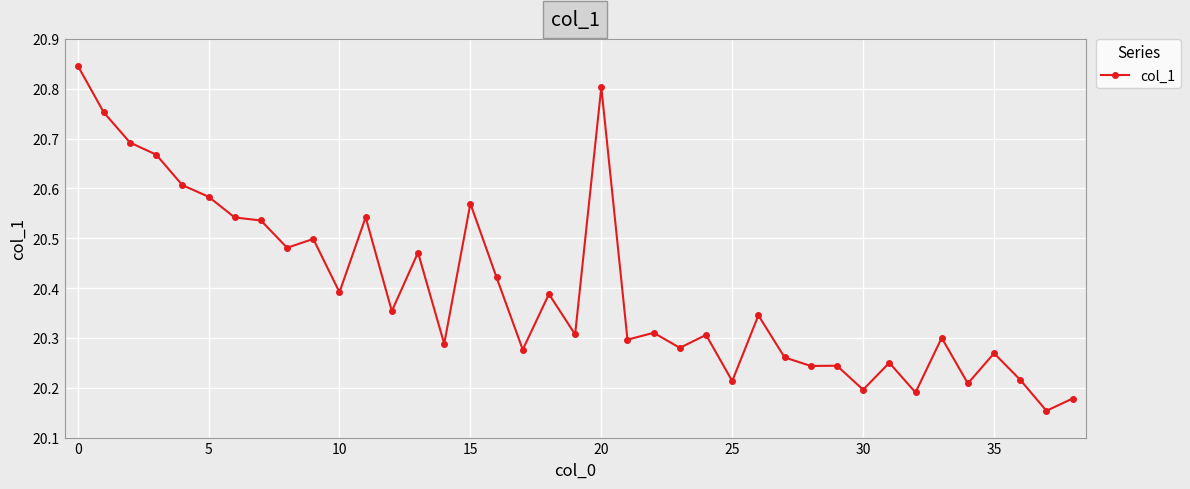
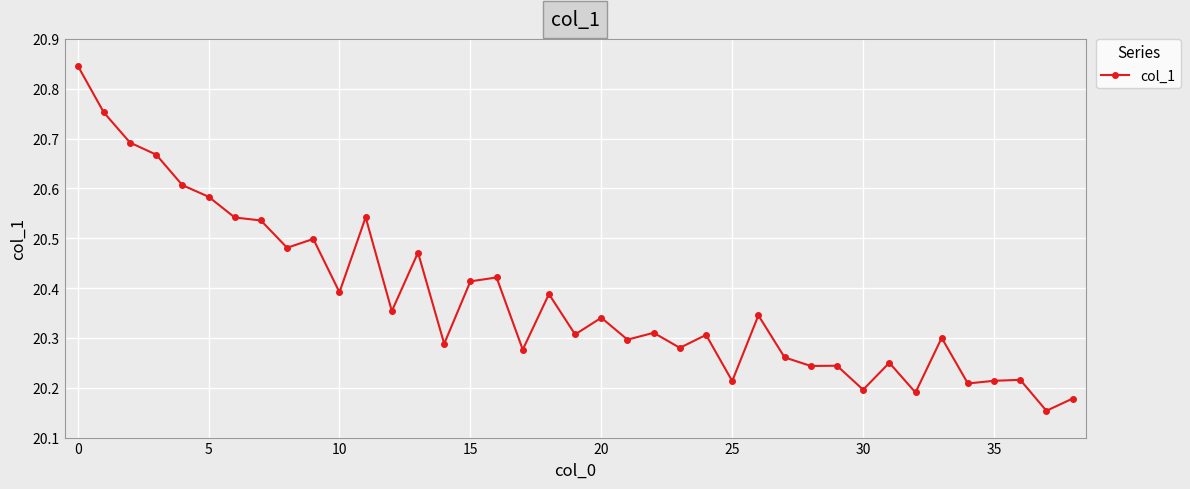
  {
    "0": 20.85,
    "5": 20.58,
    "10": 20.39,
-   "15": 20.57,
-   "20": 20.80,
+   "15": 20.41,
+   "20": 20.34,
    "25": 20.21,
    "30": 20.20,
-   "35": 20.27
+   "35": 20.21
  }
